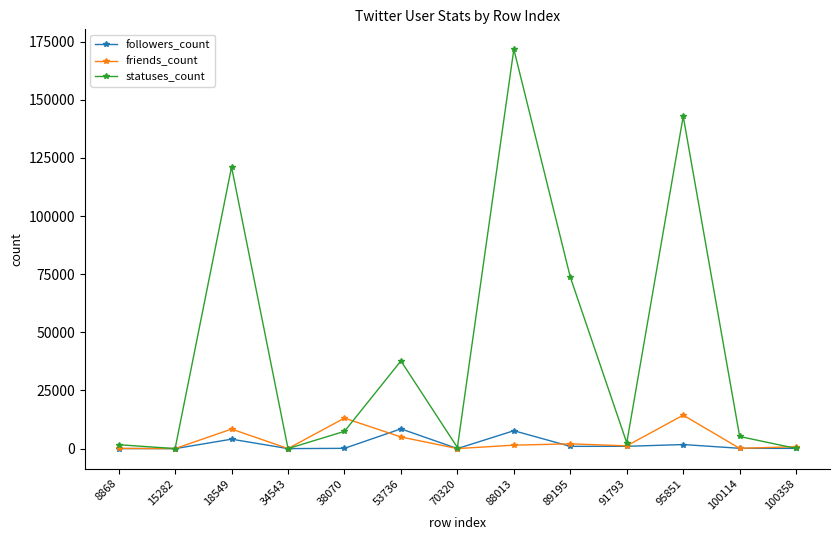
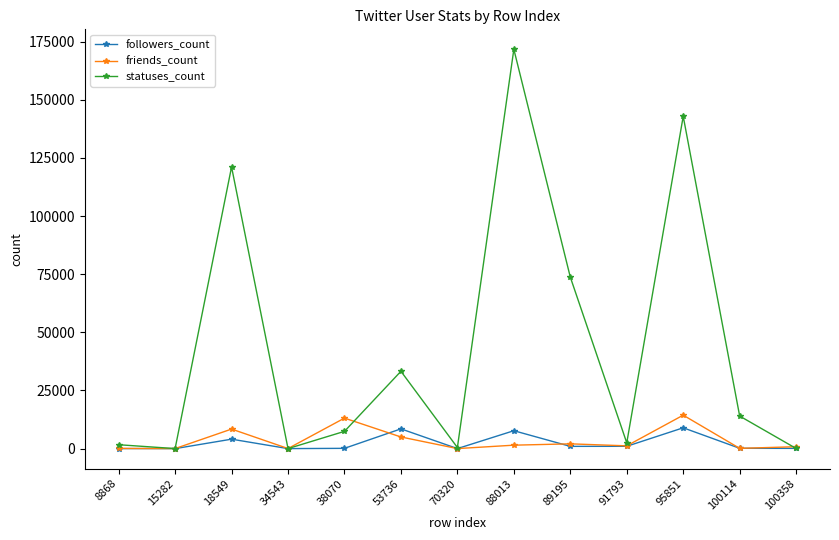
  {
    "followers_count": {
      "18549": 4000,
      "38070": 0,
      "53736": 8000,
      "88013": 8000,
      "89195": 1000,
-     "95851": 2000
+     "95851": 9000
    },
    "friends_count": {
      "18549": 8000,
      "38070": 13000,
      "53736": 5000,
      "88013": 1000,
      "89195": 2000,
      "95851": 14000
    },
    "statuses_count": {
      "8868": 2000,
      "18549": 121000,
      "38070": 7000,
-     "53736": 38000,
+     "53736": 33000,
      "88013": 172000,
      "89195": 74000,
      "91793": 2000,
      "95851": 143000,
-     "100114": 5000
+     "100114": 14000
    }
  }
